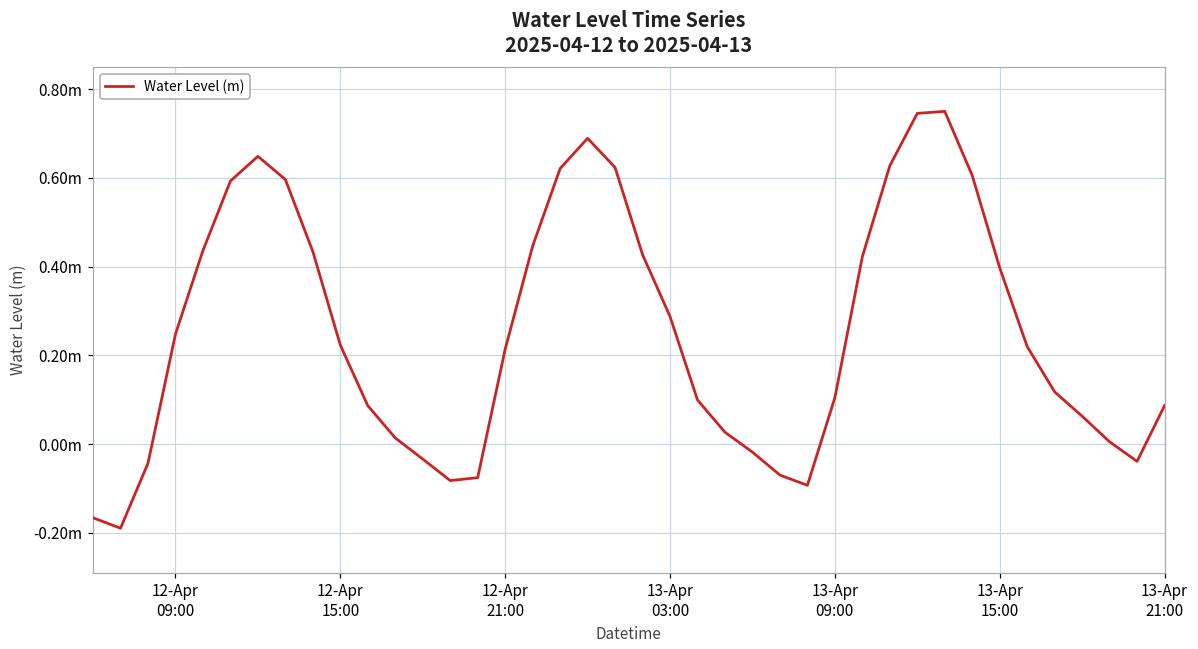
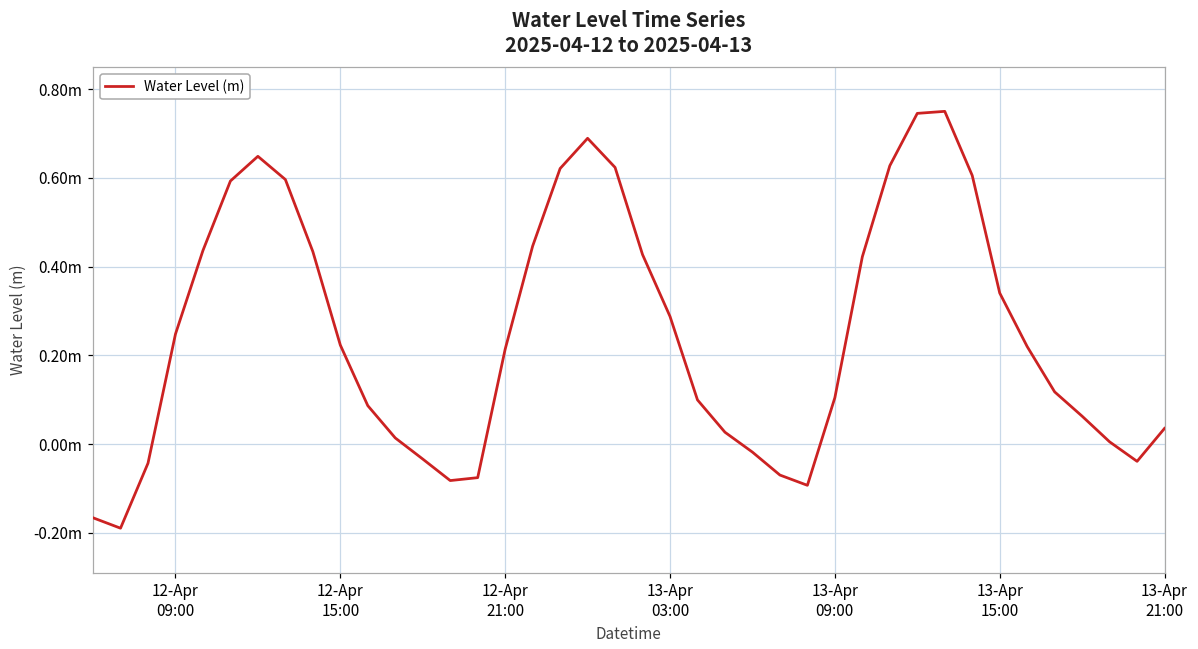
  {
    "12-Apr 09:00": "0.25m",
    "12-Apr 15:00": "0.22m",
    "12-Apr 21:00": "0.21m",
    "13-Apr 03:00": "0.29m",
    "13-Apr 09:00": "0.10m",
-   "13-Apr 15:00": "0.40m",
-   "13-Apr 21:00": "0.09m"
+   "13-Apr 15:00": "0.34m",
+   "13-Apr 21:00": "0.04m"
  }
